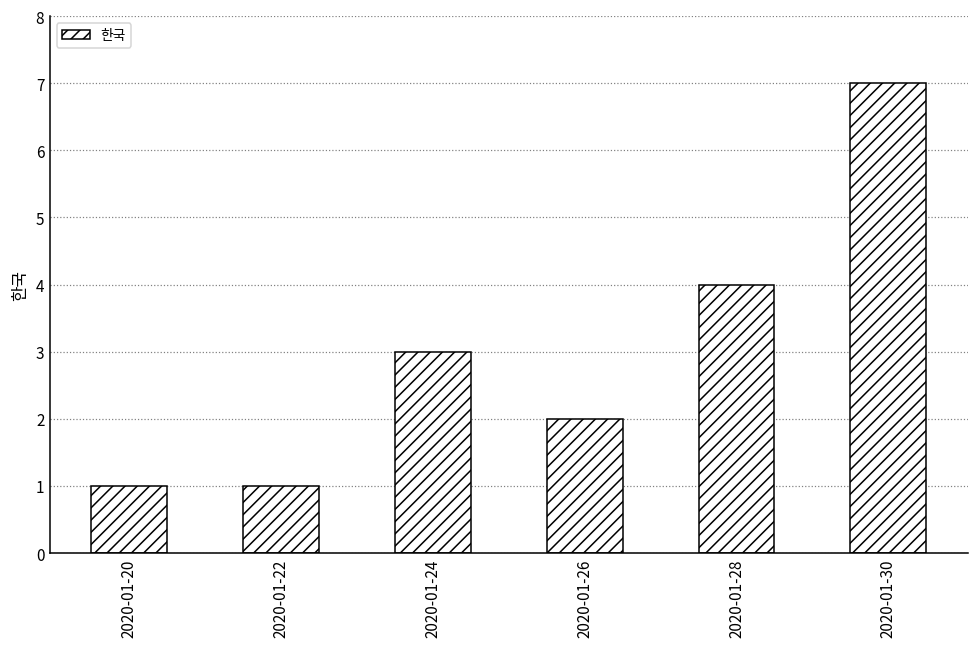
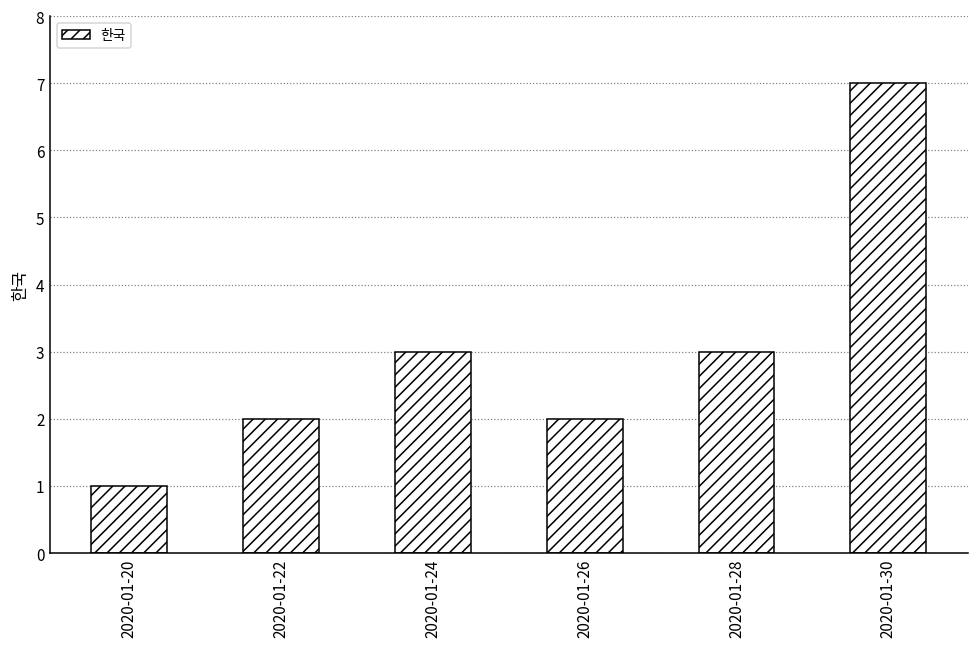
  {
    "2020-01-20": 1,
-   "2020-01-22": 1,
+   "2020-01-22": 2,
    "2020-01-24": 3,
    "2020-01-26": 2,
-   "2020-01-28": 4,
+   "2020-01-28": 3,
    "2020-01-30": 7
  }
